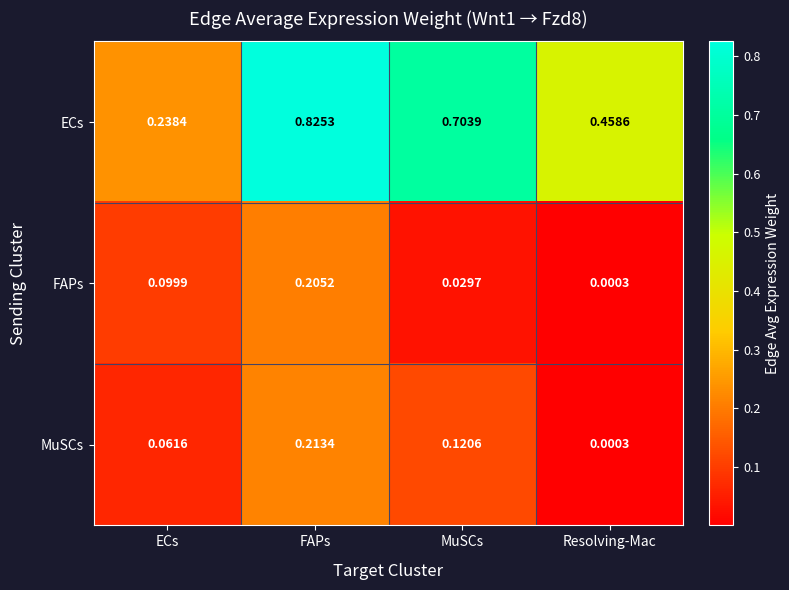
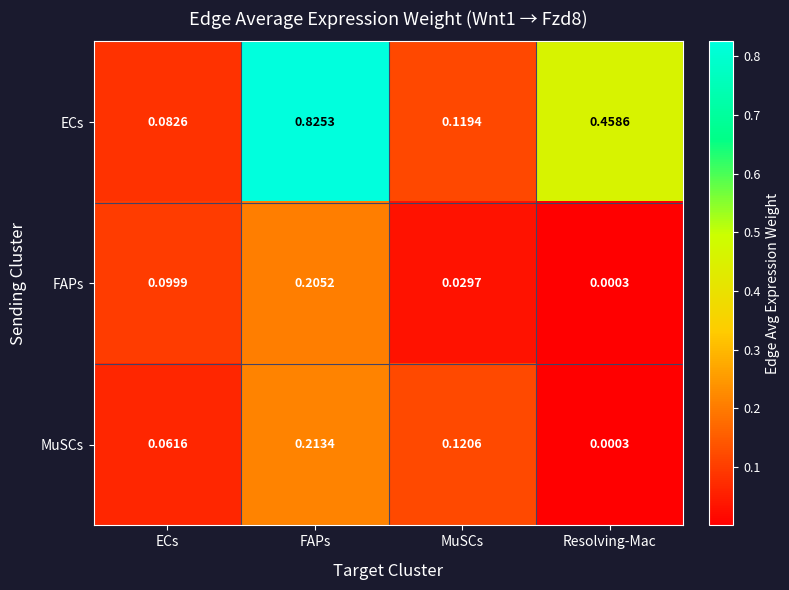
  {
    "ECs": {
-     "ECs": 0.2384,
+     "ECs": 0.0826,
      "FAPs": 0.8253,
-     "MuSCs": 0.7039,
+     "MuSCs": 0.1194,
      "Resolving-Mac": 0.4586
    },
    "FAPs": {
      "ECs": 0.0999,
      "FAPs": 0.2052,
      "MuSCs": 0.0297,
      "Resolving-Mac": 0.0003
    },
    "MuSCs": {
      "ECs": 0.0616,
      "FAPs": 0.2134,
      "MuSCs": 0.1206,
      "Resolving-Mac": 0.0003
    }
  }
